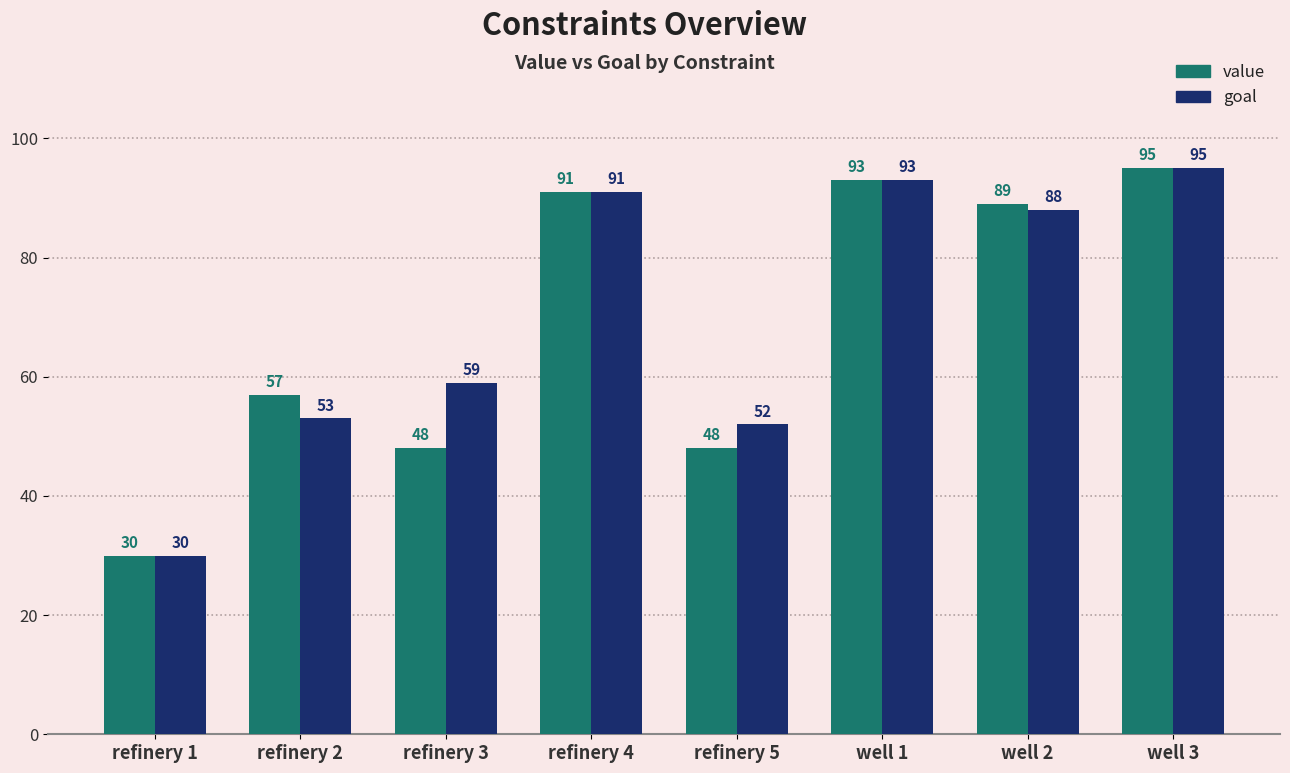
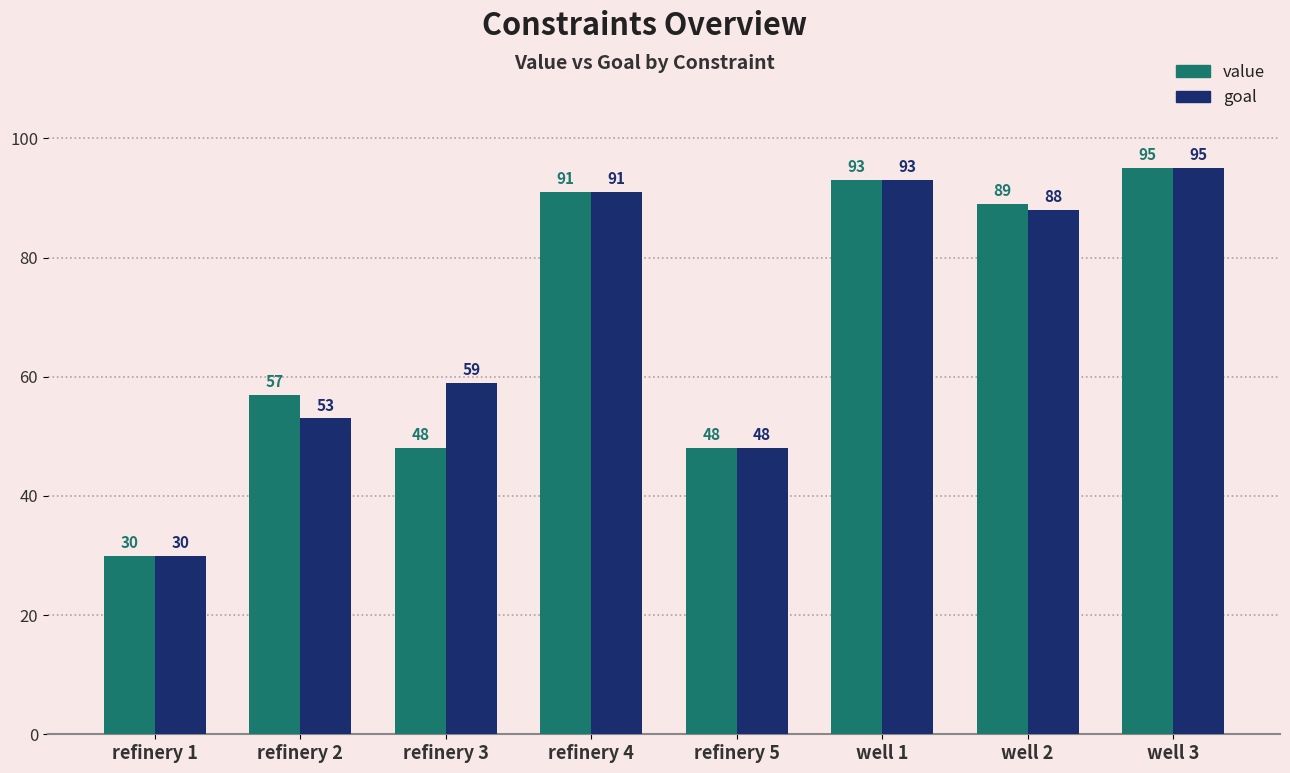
  {
    "value": {
      "refinery 1": 30,
      "refinery 2": 57,
      "refinery 3": 48,
      "refinery 4": 91,
      "refinery 5": 48,
      "well 1": 93,
      "well 2": 89,
      "well 3": 95
    },
    "goal": {
      "refinery 1": 30,
      "refinery 2": 53,
      "refinery 3": 59,
      "refinery 4": 91,
-     "refinery 5": 52,
+     "refinery 5": 48,
      "well 1": 93,
      "well 2": 88,
      "well 3": 95
    }
  }
